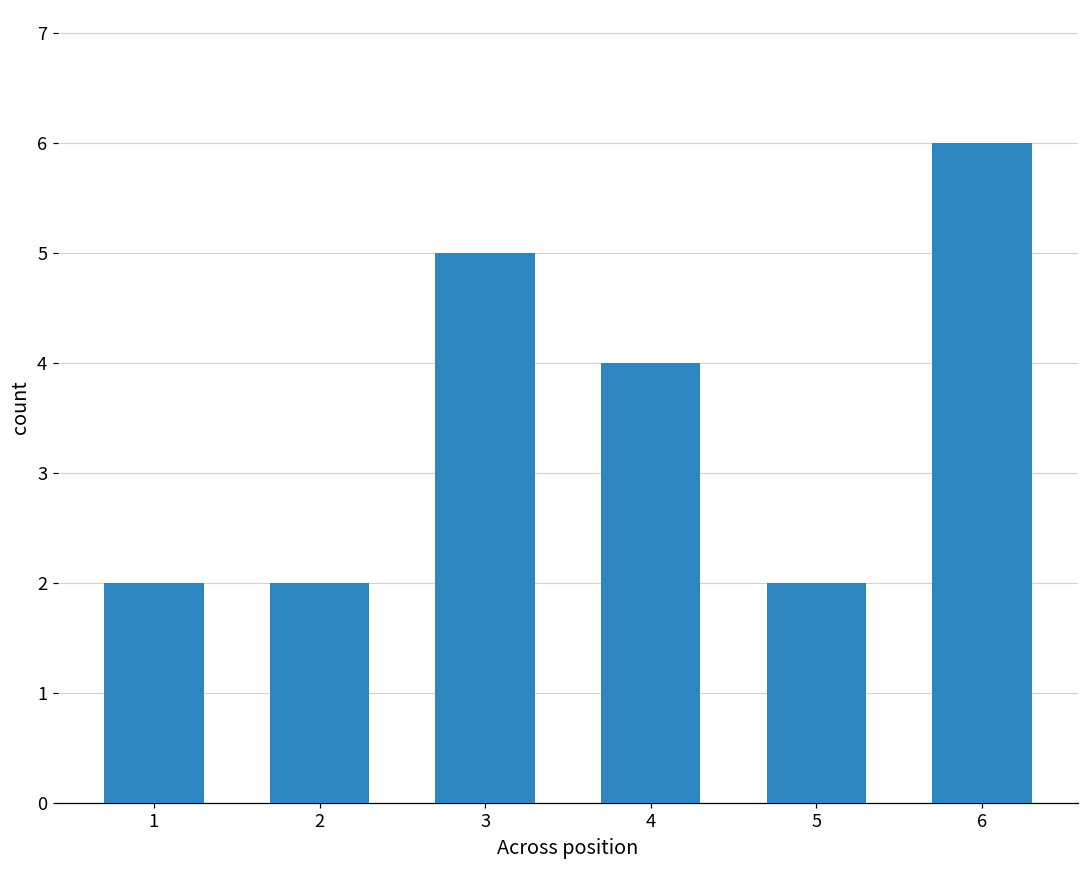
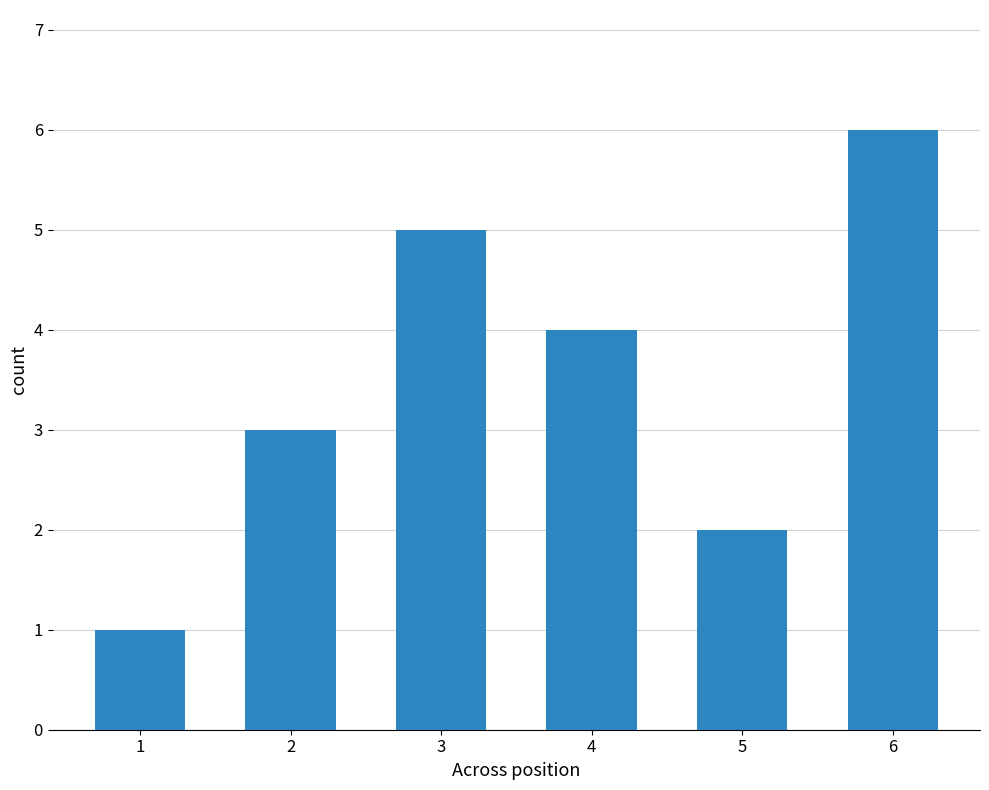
  {
-   "1": 2,
-   "2": 2,
+   "1": 1,
+   "2": 3,
    "3": 5,
    "4": 4,
    "5": 2,
    "6": 6
  }
